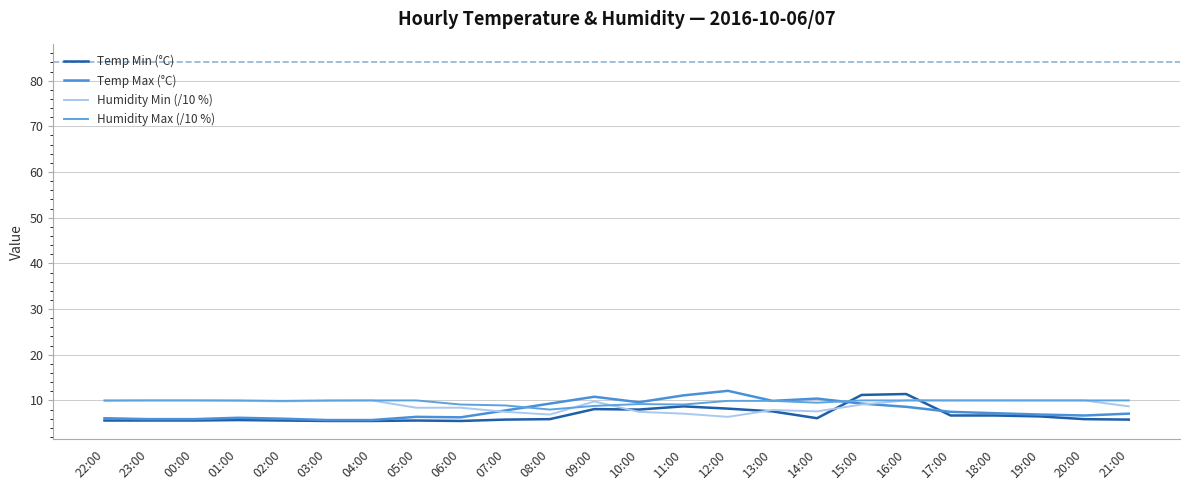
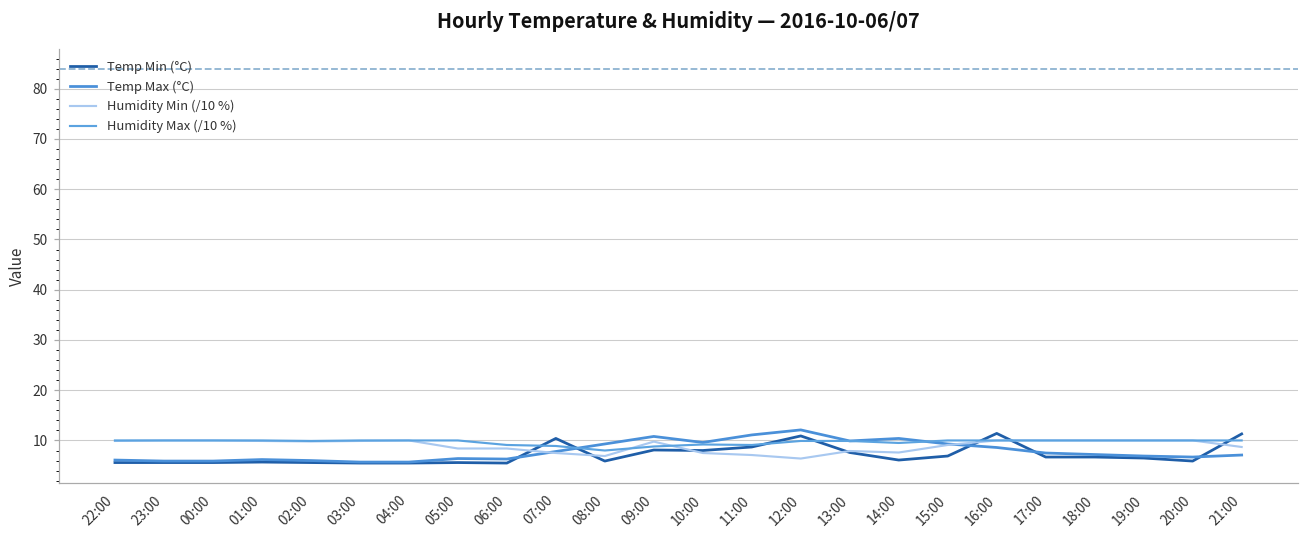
  {
    "Temp Min (°C)": {
      "05:00": 6,
      "06:00": 6,
-     "07:00": 6,
+     "07:00": 10,
      "08:00": 6,
      "09:00": 8,
-     "12:00": 8,
+     "12:00": 11,
      "14:00": 6,
-     "15:00": 11,
+     "15:00": 7,
      "16:00": 11,
      "17:00": 7,
      "20:00": 6,
-     "21:00": 6
+     "21:00": 11
    },
    "Humidity Min (/10 %)": {
      "05:00": 8,
      "06:00": 8,
      "08:00": 7,
      "09:00": 10,
      "11:00": 7,
      "12:00": 6,
      "14:00": 8,
      "21:00": 9
    }
  }
